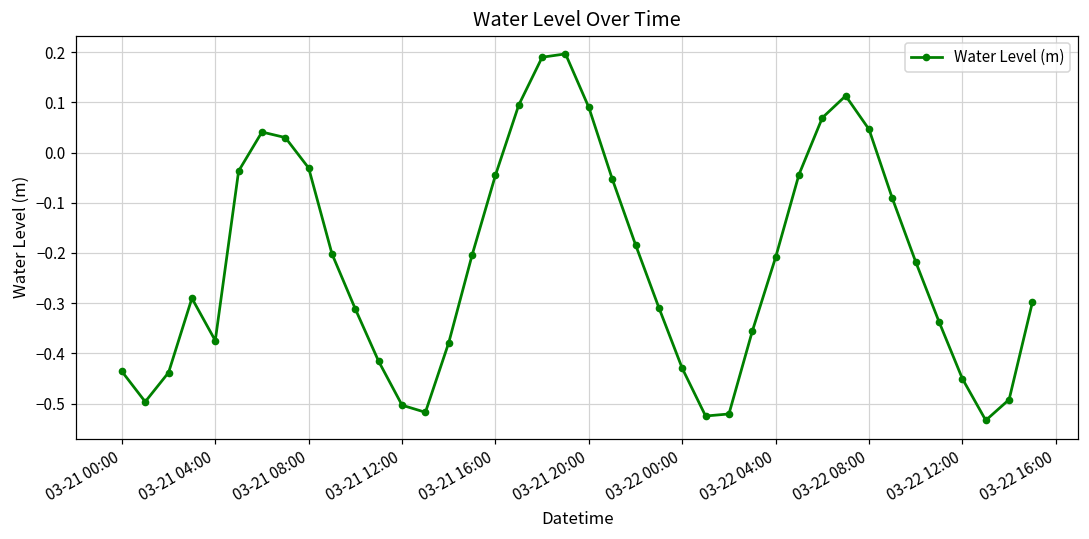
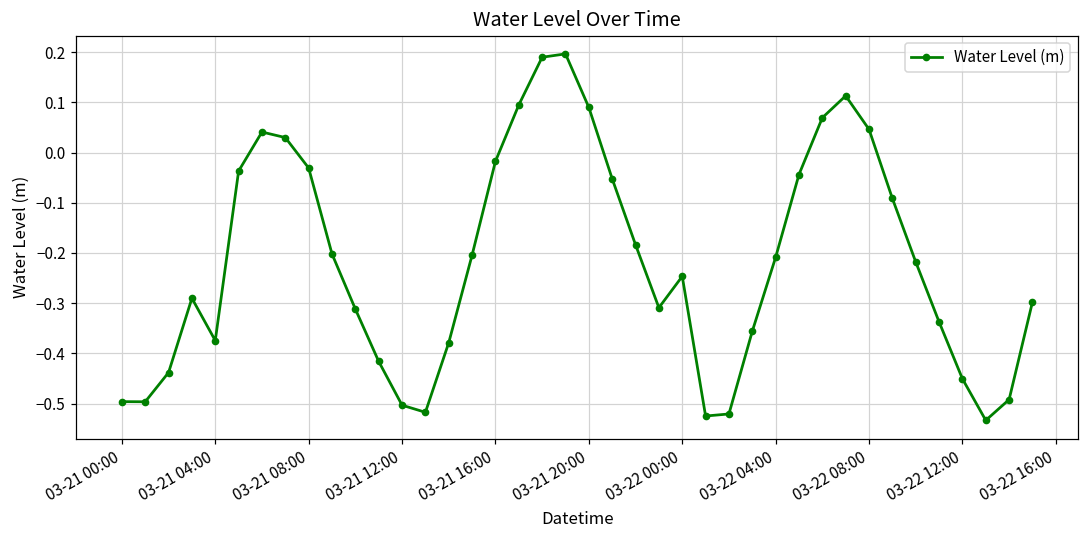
  {
-   "03-21 00:00": -0.44,
+   "03-21 00:00": -0.50,
    "03-21 04:00": -0.37,
    "03-21 08:00": -0.03,
    "03-21 12:00": -0.50,
-   "03-21 16:00": -0.05,
+   "03-21 16:00": -0.02,
    "03-21 20:00": 0.09,
-   "03-22 00:00": -0.43,
+   "03-22 00:00": -0.25,
    "03-22 04:00": -0.21,
    "03-22 08:00": 0.05,
    "03-22 12:00": -0.45
  }
